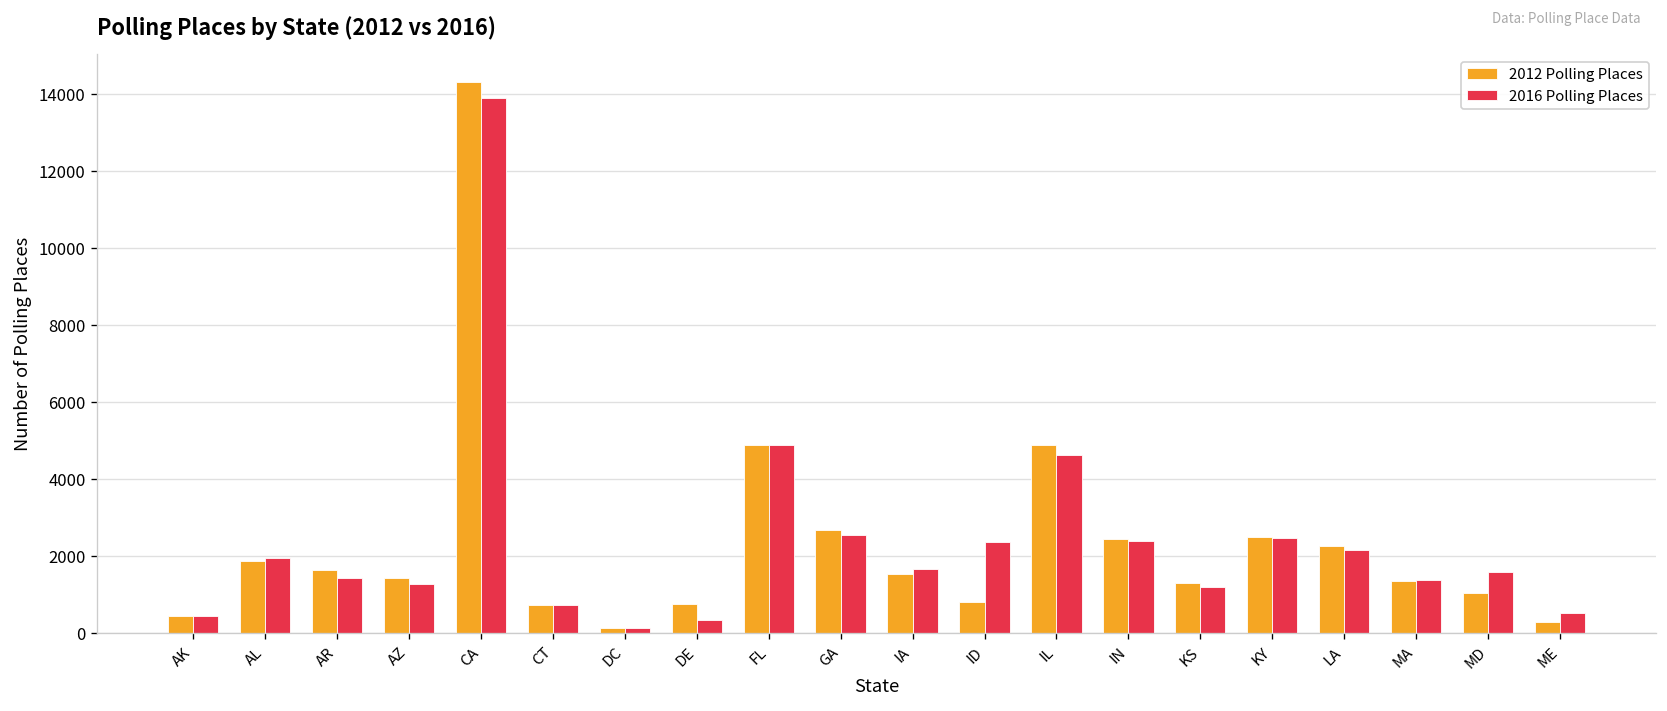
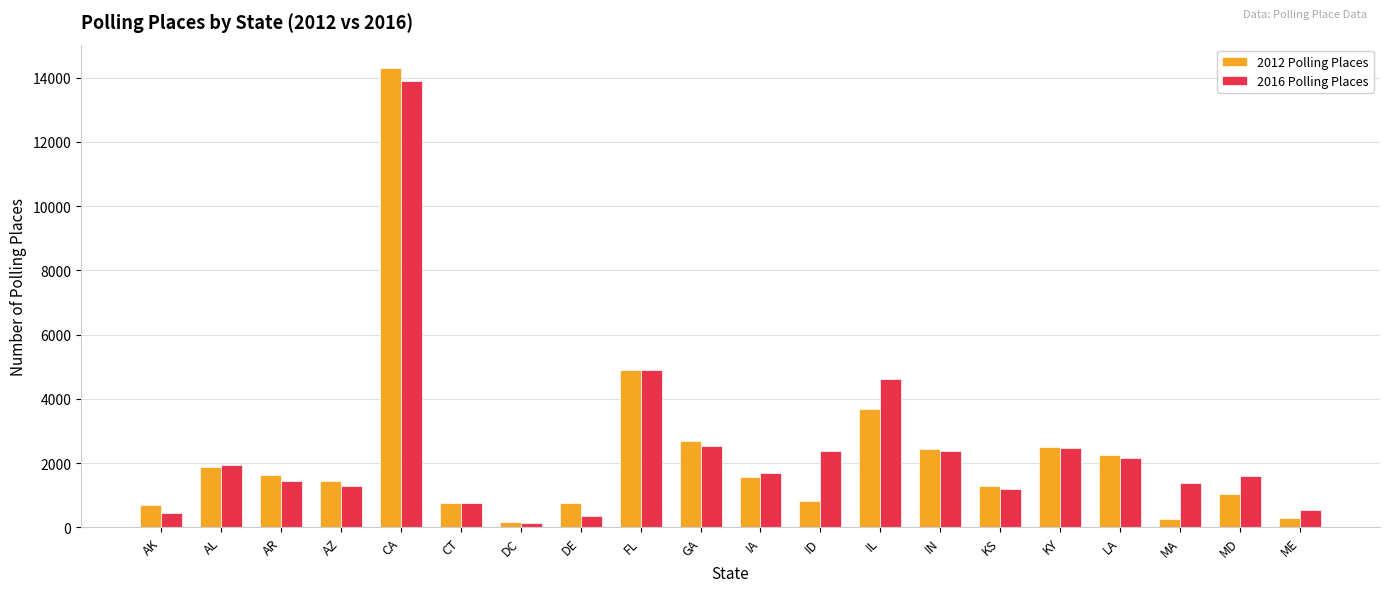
  {
    "2012 Polling Places": {
-     "AK": 400,
+     "AK": 700,
      "AL": 1900,
      "AR": 1600,
      "AZ": 1400,
      "CA": 14300,
      "CT": 700,
      "DC": 200,
      "DE": 800,
      "FL": 4900,
      "GA": 2700,
      "IA": 1600,
      "ID": 800,
-     "IL": 4900,
+     "IL": 3700,
      "IN": 2500,
      "KS": 1300,
      "KY": 2500,
      "LA": 2300,
-     "MA": 1400,
+     "MA": 300,
      "MD": 1000,
      "ME": 300
    },
    "2016 Polling Places": {
      "AK": 400,
      "AL": 1900,
      "AR": 1400,
      "AZ": 1300,
      "CA": 13900,
      "CT": 700,
      "DC": 100,
      "DE": 300,
      "FL": 4900,
      "GA": 2500,
      "IA": 1700,
      "ID": 2400,
      "IL": 4600,
      "IN": 2400,
      "KS": 1200,
      "KY": 2500,
      "LA": 2200,
      "MA": 1400,
      "MD": 1600,
      "ME": 500
    }
  }
